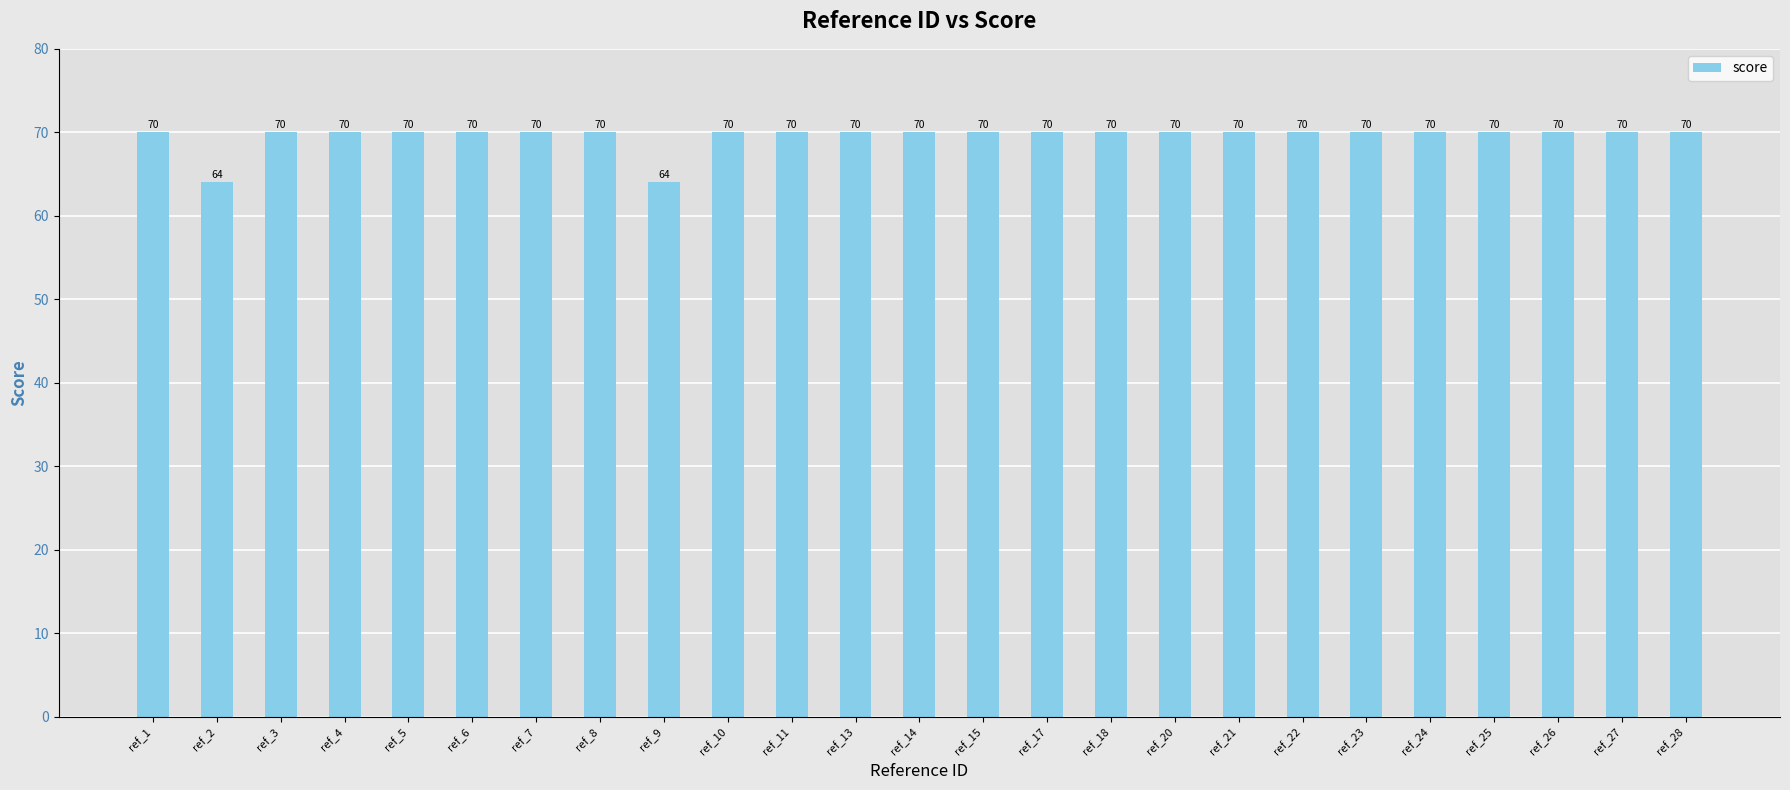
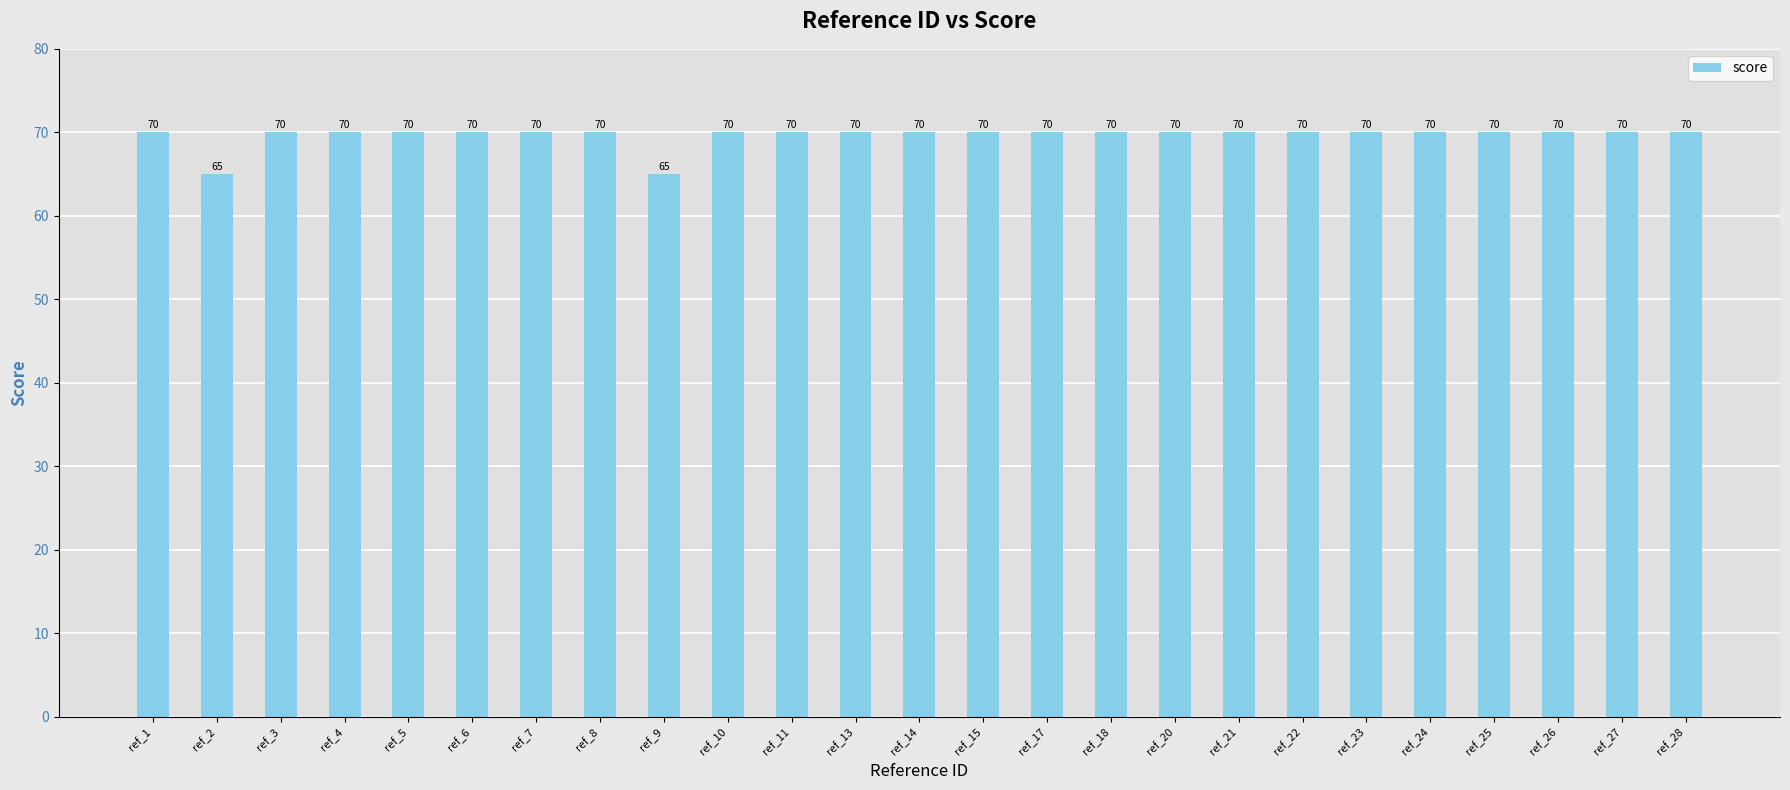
  {
    "ref_1": 70,
-   "ref_2": 64,
+   "ref_2": 65,
    "ref_3": 70,
    "ref_4": 70,
    "ref_5": 70,
    "ref_6": 70,
    "ref_7": 70,
    "ref_8": 70,
-   "ref_9": 64,
+   "ref_9": 65,
    "ref_10": 70,
    "ref_11": 70,
    "ref_13": 70,
    "ref_14": 70,
    "ref_15": 70,
    "ref_17": 70,
    "ref_18": 70,
    "ref_20": 70,
    "ref_21": 70,
    "ref_22": 70,
    "ref_23": 70,
    "ref_24": 70,
    "ref_25": 70,
    "ref_26": 70,
    "ref_27": 70,
    "ref_28": 70
  }
